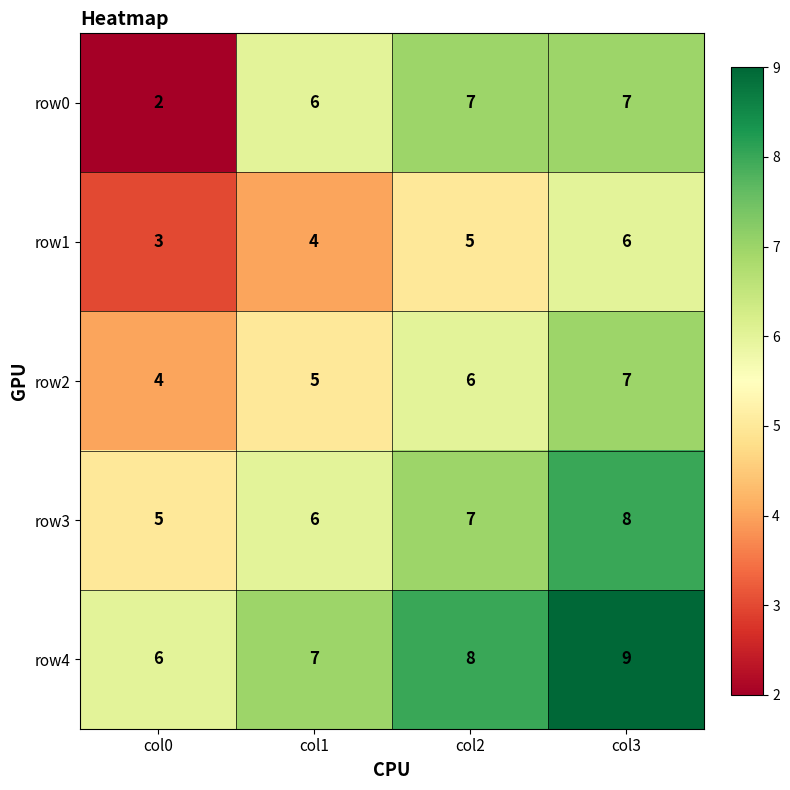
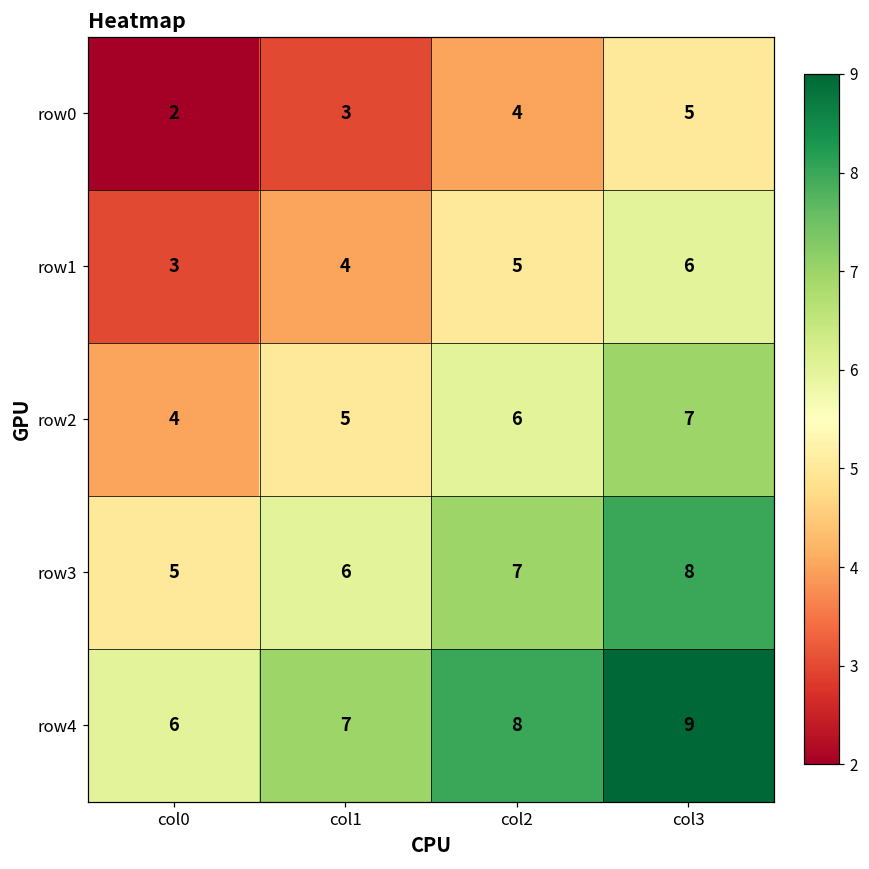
  {
    "row0": {
      "col0": 2,
-     "col1": 6,
-     "col2": 7,
-     "col3": 7
+     "col1": 3,
+     "col2": 4,
+     "col3": 5
    },
    "row1": {
      "col0": 3,
      "col1": 4,
      "col2": 5,
      "col3": 6
    },
    "row2": {
      "col0": 4,
      "col1": 5,
      "col2": 6,
      "col3": 7
    },
    "row3": {
      "col0": 5,
      "col1": 6,
      "col2": 7,
      "col3": 8
    },
    "row4": {
      "col0": 6,
      "col1": 7,
      "col2": 8,
      "col3": 9
    }
  }
